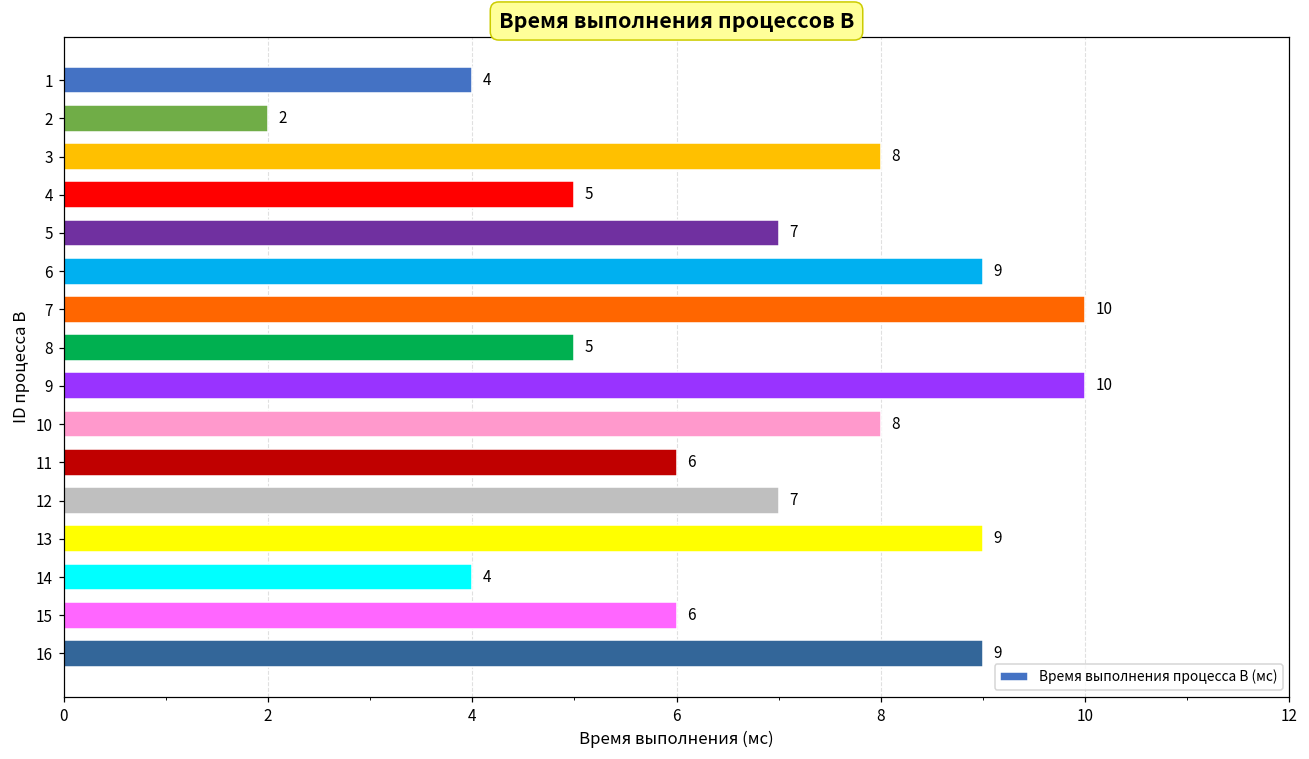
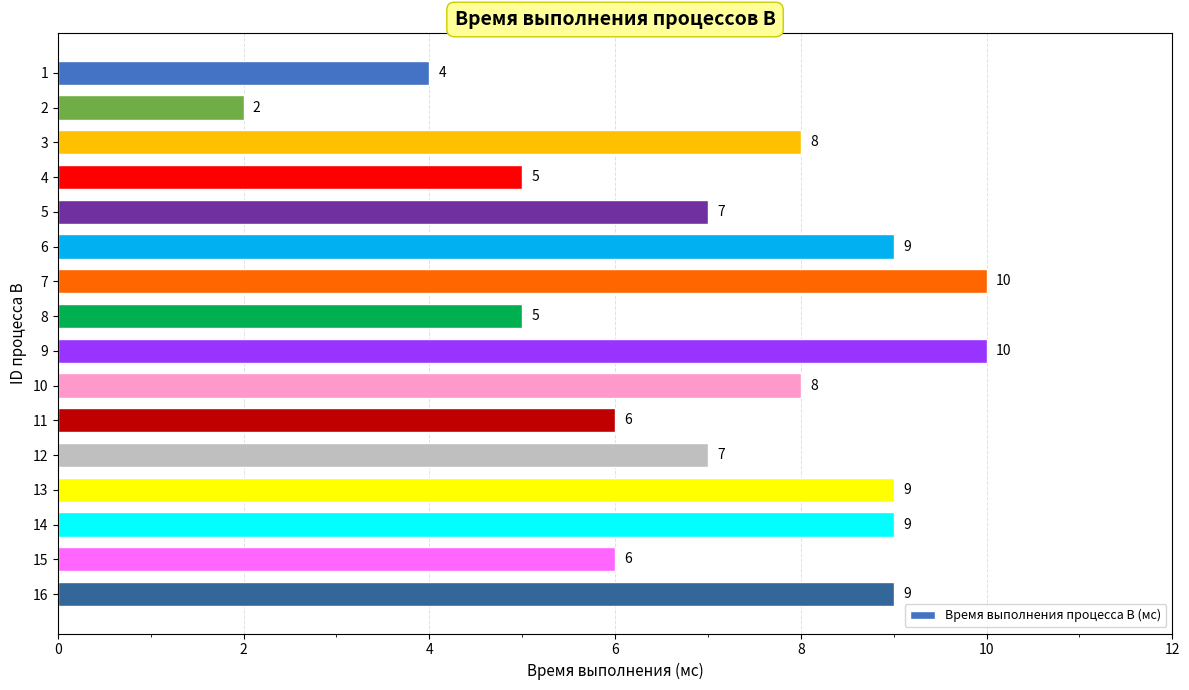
  {
    "1": 4,
    "2": 2,
    "3": 8,
    "4": 5,
    "5": 7,
    "6": 9,
    "7": 10,
    "8": 5,
    "9": 10,
    "10": 8,
    "11": 6,
    "12": 7,
    "13": 9,
-   "14": 4,
+   "14": 9,
    "15": 6,
    "16": 9
  }
